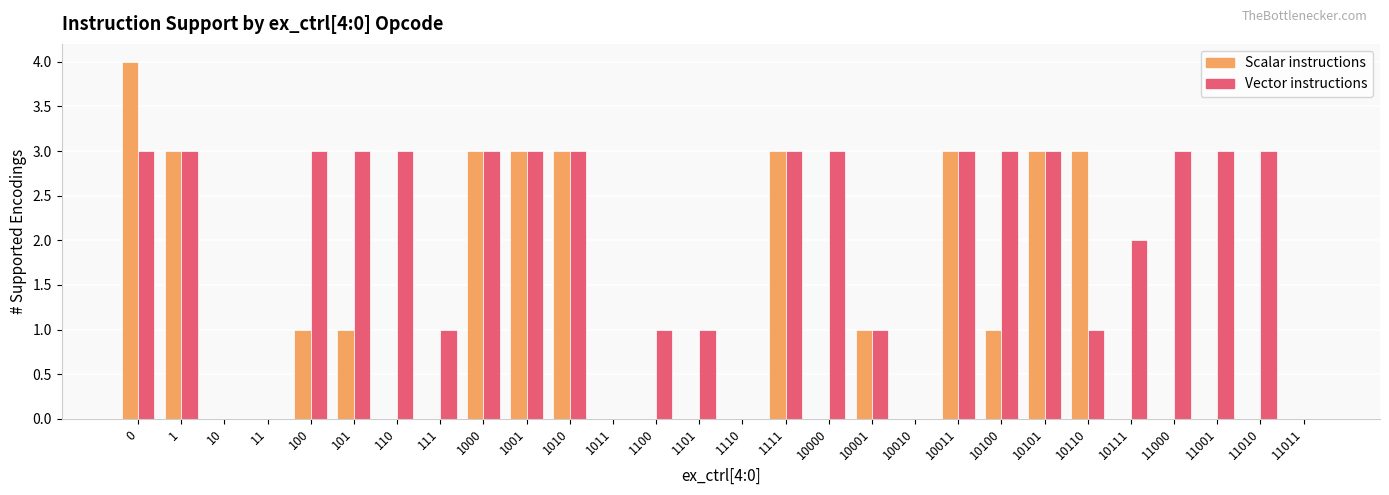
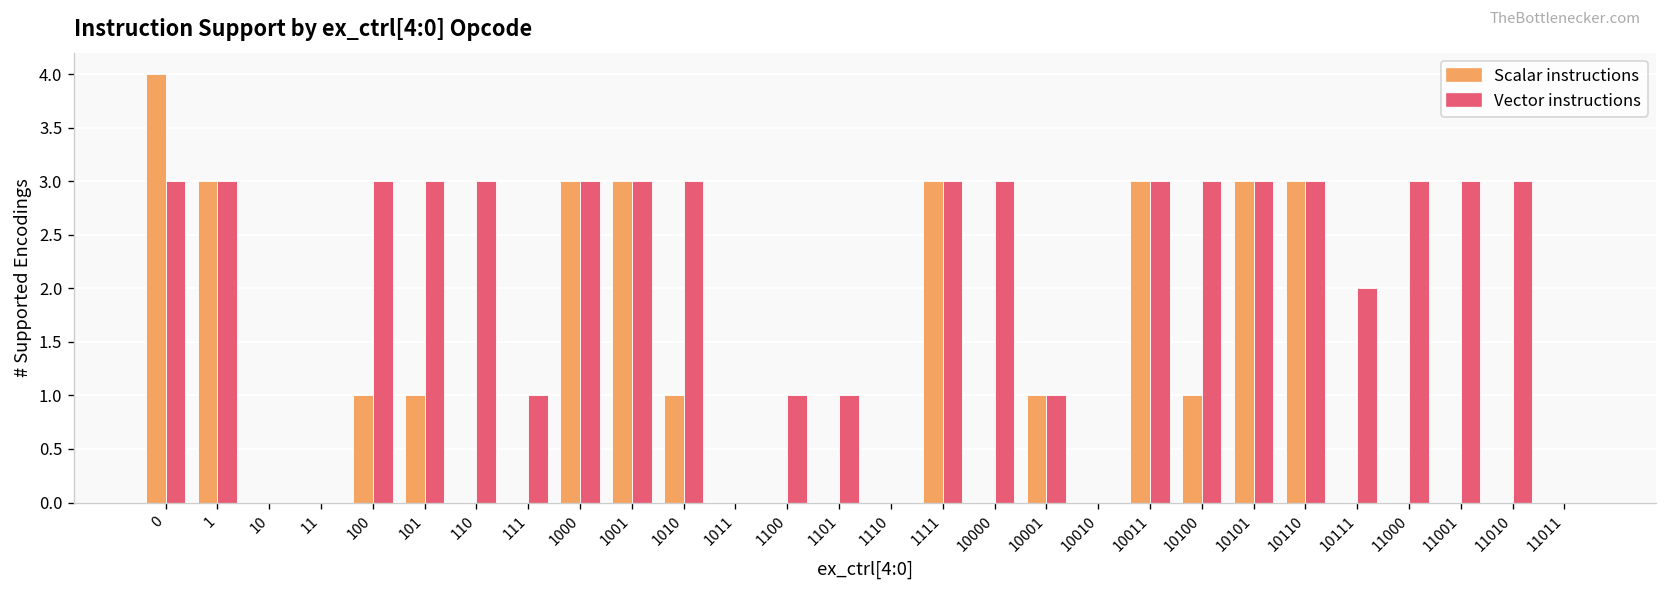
  {
    "Scalar instructions": {
      "0": 4,
      "1": 3,
      "10": 0,
      "11": 0,
      "100": 1,
      "101": 1,
      "110": 0,
      "111": 0,
      "1000": 3,
      "1001": 3,
-     "1010": 3,
+     "1010": 1,
      "1011": 0,
      "1100": 0,
      "1101": 0,
      "1110": 0,
      "1111": 3,
      "10000": 0,
      "10001": 1,
      "10010": 0,
      "10011": 3,
      "10100": 1,
      "10101": 3,
      "10110": 3,
      "10111": 0,
      "11000": 0,
      "11001": 0,
      "11010": 0,
      "11011": 0
    },
    "Vector instructions": {
      "0": 3,
      "1": 3,
      "10": 0,
      "11": 0,
      "100": 3,
      "101": 3,
      "110": 3,
      "111": 1,
      "1000": 3,
      "1001": 3,
      "1010": 3,
      "1011": 0,
      "1100": 1,
      "1101": 1,
      "1110": 0,
      "1111": 3,
      "10000": 3,
      "10001": 1,
      "10010": 0,
      "10011": 3,
      "10100": 3,
      "10101": 3,
-     "10110": 1,
+     "10110": 3,
      "10111": 2,
      "11000": 3,
      "11001": 3,
      "11010": 3,
      "11011": 0
    }
  }
